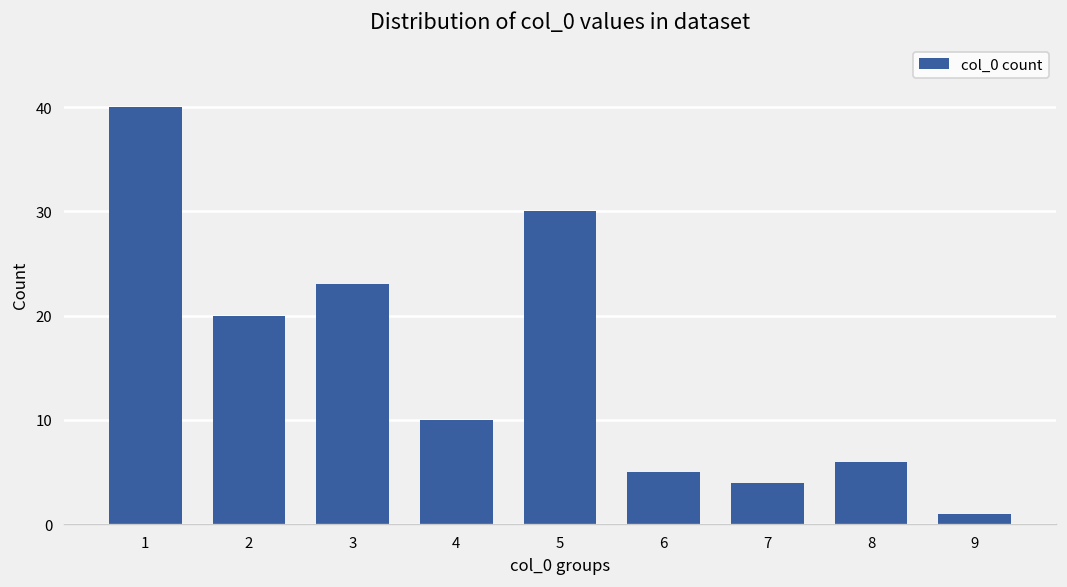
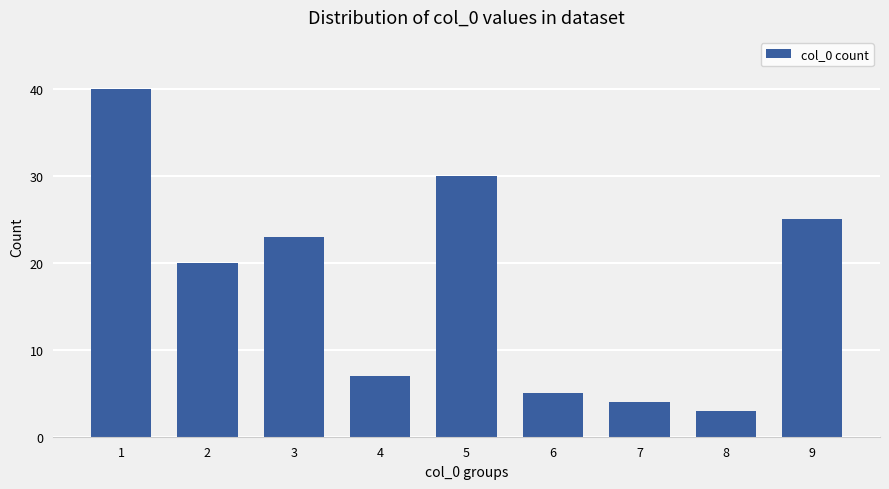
  {
    "1": 40,
    "2": 20,
    "3": 23,
-   "4": 10,
+   "4": 7,
    "5": 30,
    "6": 5,
    "7": 4,
-   "8": 6,
-   "9": 1
+   "8": 3,
+   "9": 25
  }
